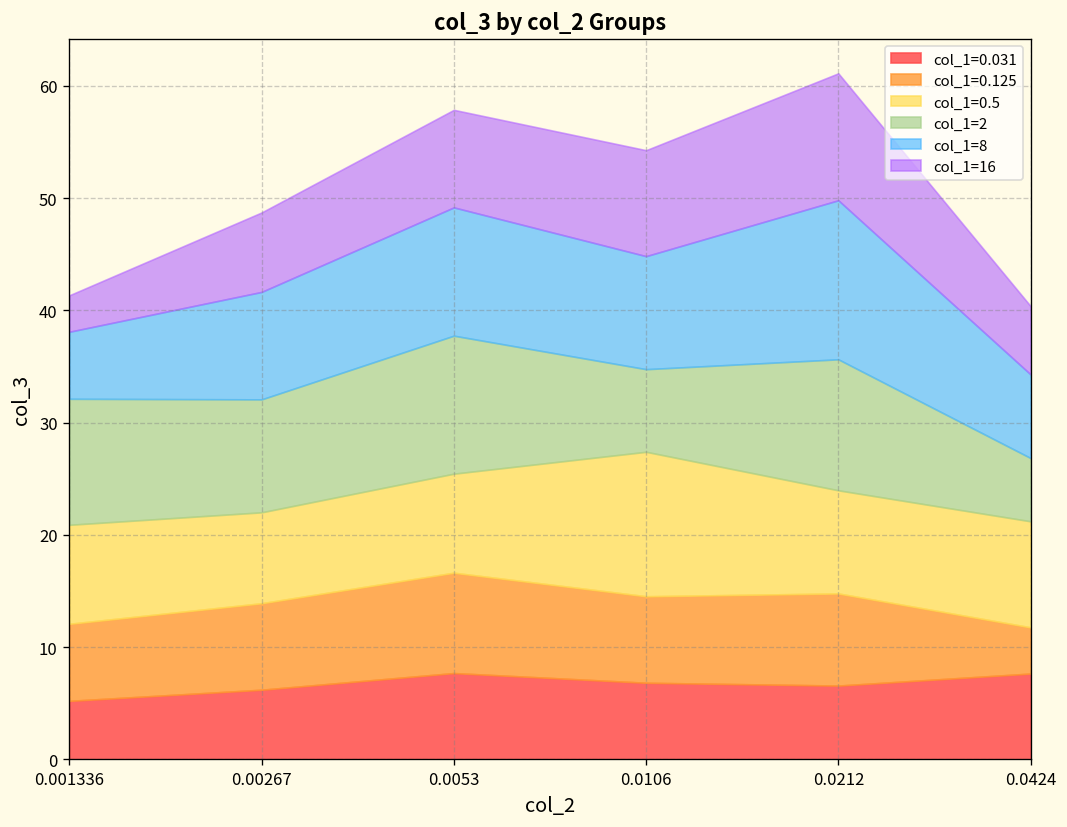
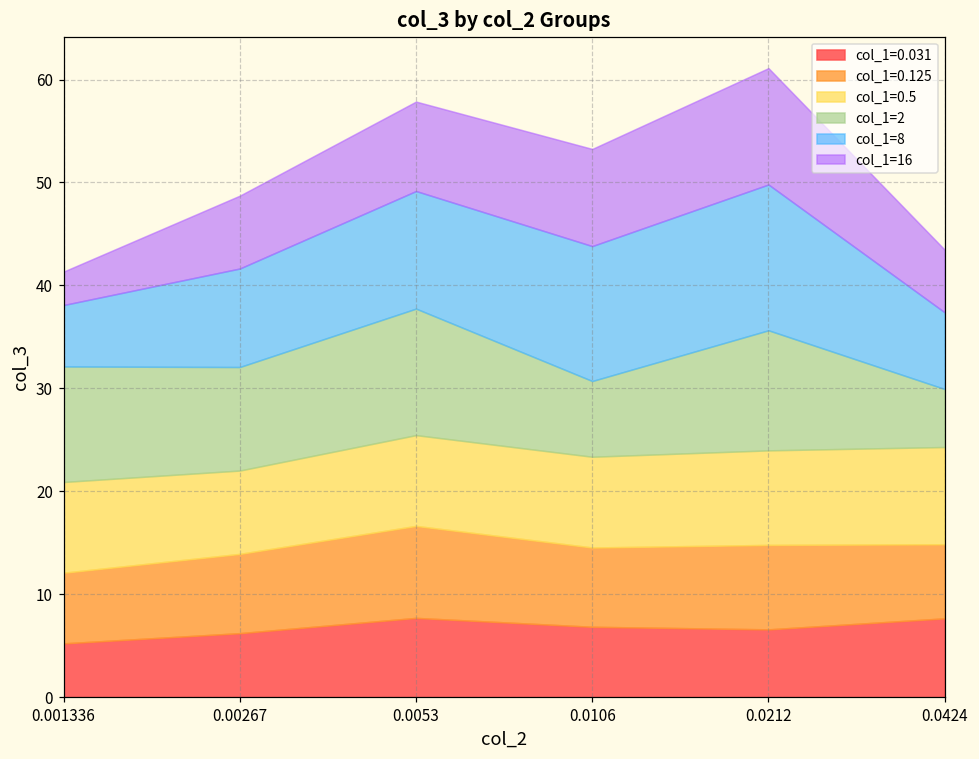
  {
    "col_1=0.031": {
      "0.001336": 5,
      "0.00267": 6,
      "0.0053": 8,
      "0.0106": 7,
      "0.0212": 7,
      "0.0424": 8
    },
    "col_1=0.125": {
      "0.001336": 7,
      "0.00267": 8,
      "0.0053": 9,
      "0.0106": 8,
      "0.0212": 8,
-     "0.0424": 4
+     "0.0424": 7
    },
    "col_1=0.5": {
      "0.001336": 9,
      "0.00267": 8,
      "0.0053": 9,
-     "0.0106": 13,
+     "0.0106": 9,
      "0.0212": 9,
      "0.0424": 9
    },
    "col_1=2": {
      "0.001336": 11,
      "0.00267": 10,
      "0.0053": 12,
      "0.0106": 7,
      "0.0212": 12,
      "0.0424": 6
    },
    "col_1=8": {
      "0.001336": 6,
      "0.00267": 10,
      "0.0053": 11,
-     "0.0106": 10,
+     "0.0106": 13,
      "0.0212": 14,
      "0.0424": 7
    },
    "col_1=16": {
      "0.001336": 3,
      "0.00267": 7,
      "0.0053": 9,
      "0.0106": 9,
      "0.0212": 11,
      "0.0424": 6
    }
  }
